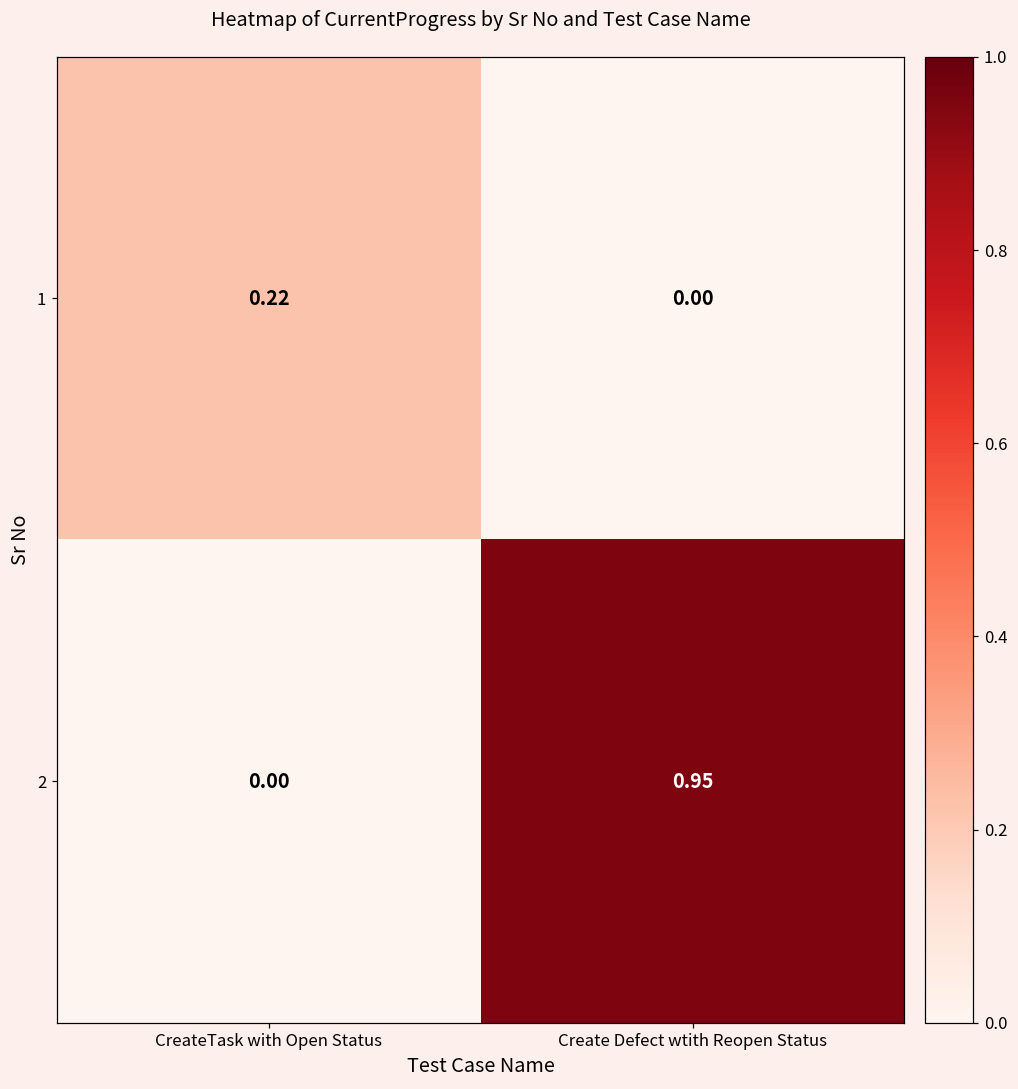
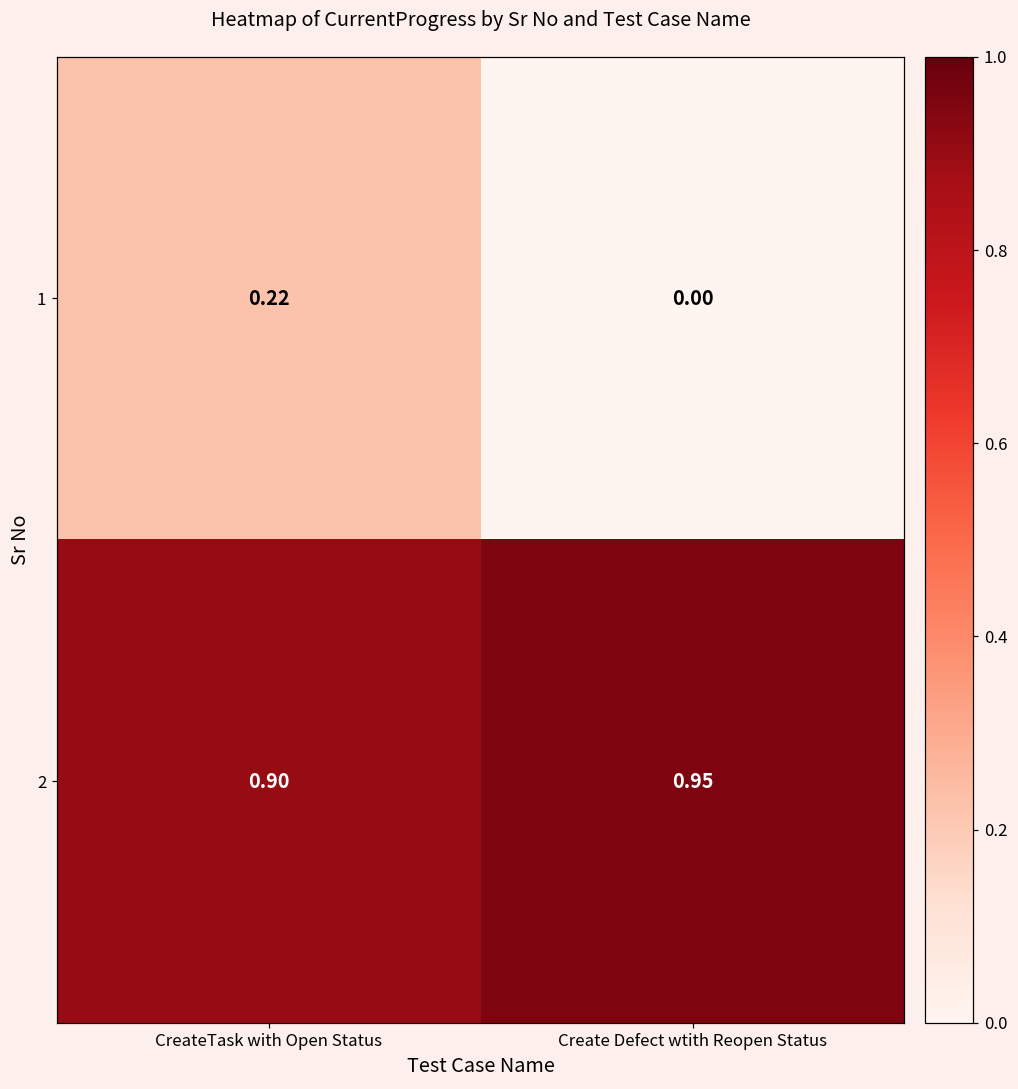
  {
    "1": {
      "CreateTask with Open Status": 0.22,
      "Create Defect wtith Reopen Status": 0.00
    },
    "2": {
-     "CreateTask with Open Status": 0.00,
+     "CreateTask with Open Status": 0.90,
      "Create Defect wtith Reopen Status": 0.95
    }
  }
